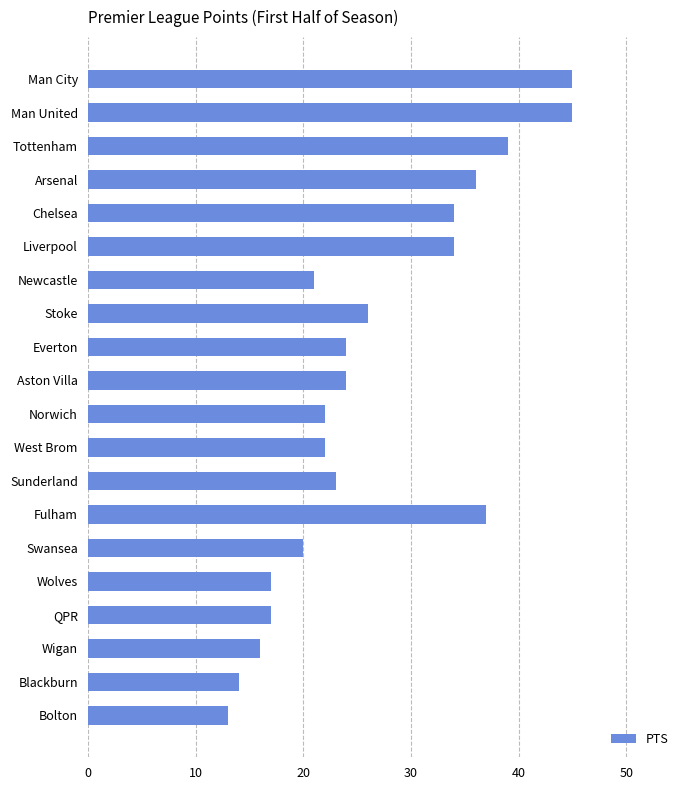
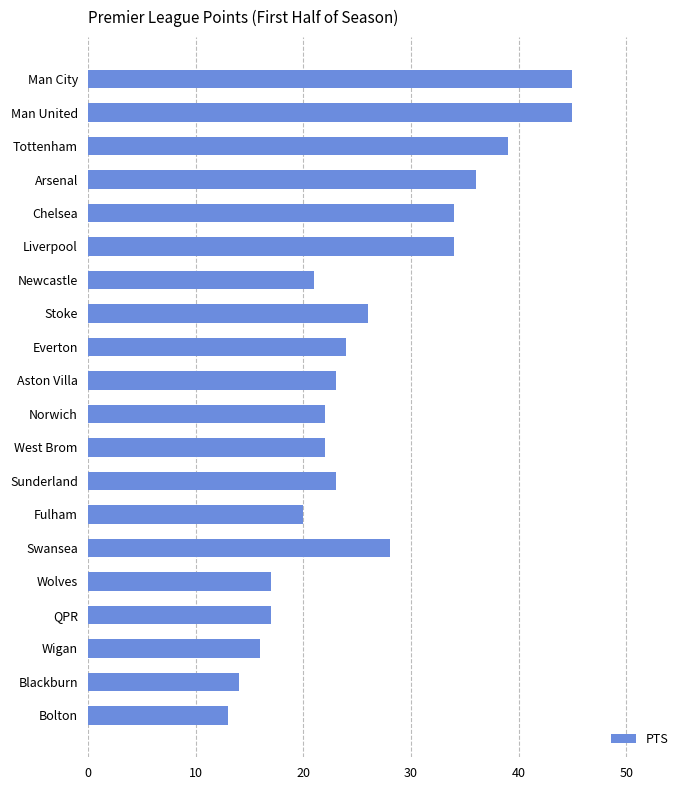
  {
    "Man City": 45,
    "Man United": 45,
    "Tottenham": 39,
    "Arsenal": 36,
    "Chelsea": 34,
    "Liverpool": 34,
    "Newcastle": 21,
    "Stoke": 26,
    "Everton": 24,
-   "Aston Villa": 24,
+   "Aston Villa": 23,
    "Norwich": 22,
    "West Brom": 22,
    "Sunderland": 23,
-   "Fulham": 37,
-   "Swansea": 20,
+   "Fulham": 20,
+   "Swansea": 28,
    "Wolves": 17,
    "QPR": 17,
    "Wigan": 16,
    "Blackburn": 14,
    "Bolton": 13
  }
